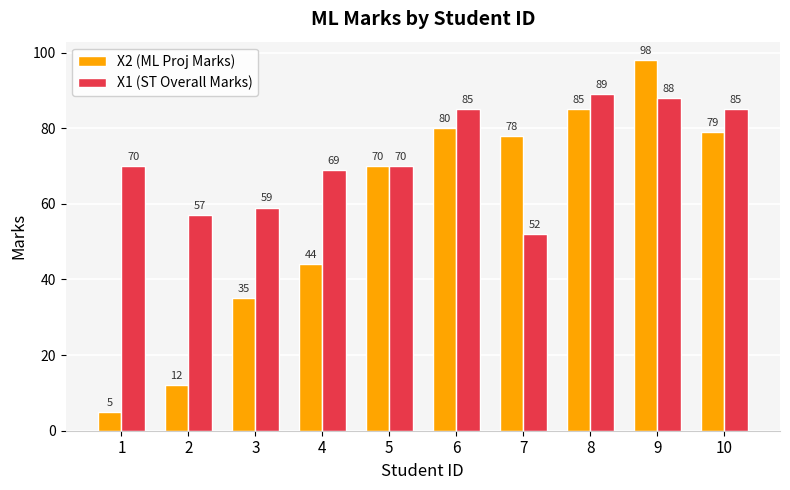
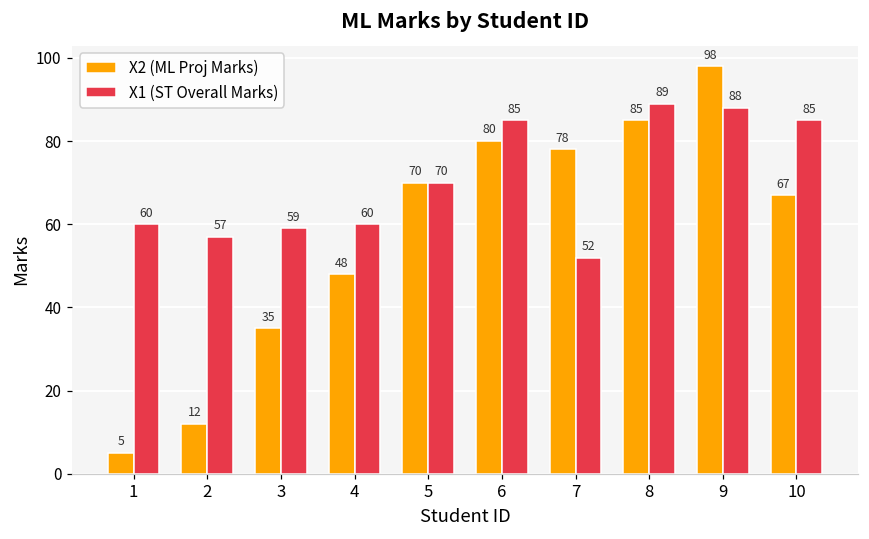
  {
    "X2 (ML Proj Marks)": {
      "1": 5,
      "2": 12,
      "3": 35,
-     "4": 44,
+     "4": 48,
      "5": 70,
      "6": 80,
      "7": 78,
      "8": 85,
      "9": 98,
-     "10": 79
+     "10": 67
    },
    "X1 (ST Overall Marks)": {
-     "1": 70,
+     "1": 60,
      "2": 57,
      "3": 59,
-     "4": 69,
+     "4": 60,
      "5": 70,
      "6": 85,
      "7": 52,
      "8": 89,
      "9": 88,
      "10": 85
    }
  }
